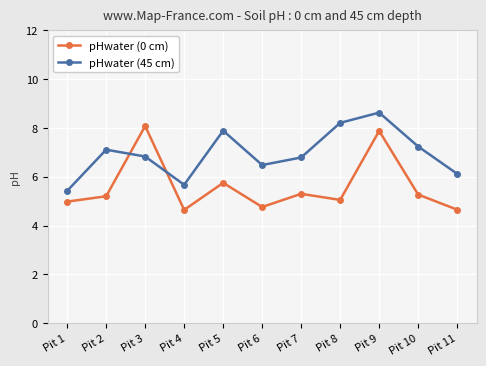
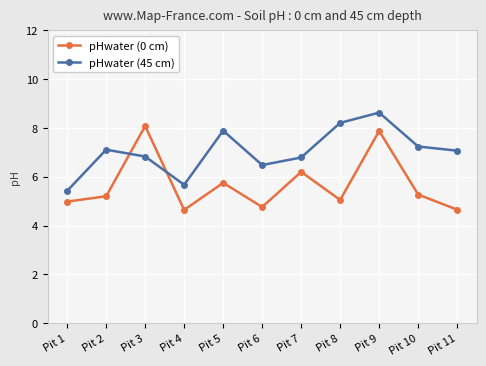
  {
    "pHwater (0 cm)": {
      "Pit 1": 5.0,
      "Pit 2": 5.2,
      "Pit 3": 8.1,
      "Pit 4": 4.6,
      "Pit 5": 5.8,
      "Pit 6": 4.8,
-     "Pit 7": 5.3,
+     "Pit 7": 6.2,
      "Pit 8": 5.1,
      "Pit 9": 7.9,
      "Pit 10": 5.3,
      "Pit 11": 4.7
    },
    "pHwater (45 cm)": {
      "Pit 1": 5.4,
      "Pit 2": 7.1,
      "Pit 3": 6.8,
      "Pit 4": 5.7,
      "Pit 5": 7.9,
      "Pit 6": 6.5,
      "Pit 7": 6.8,
      "Pit 8": 8.2,
      "Pit 9": 8.6,
      "Pit 10": 7.2,
-     "Pit 11": 6.1
+     "Pit 11": 7.1
    }
  }
